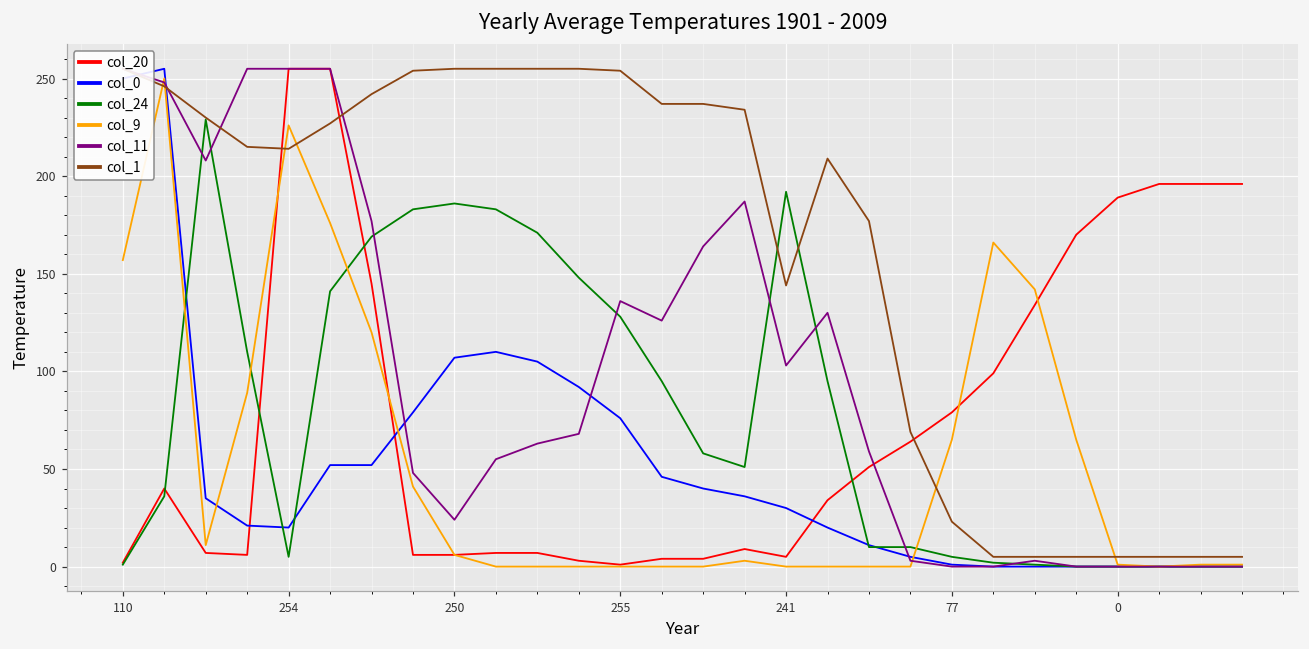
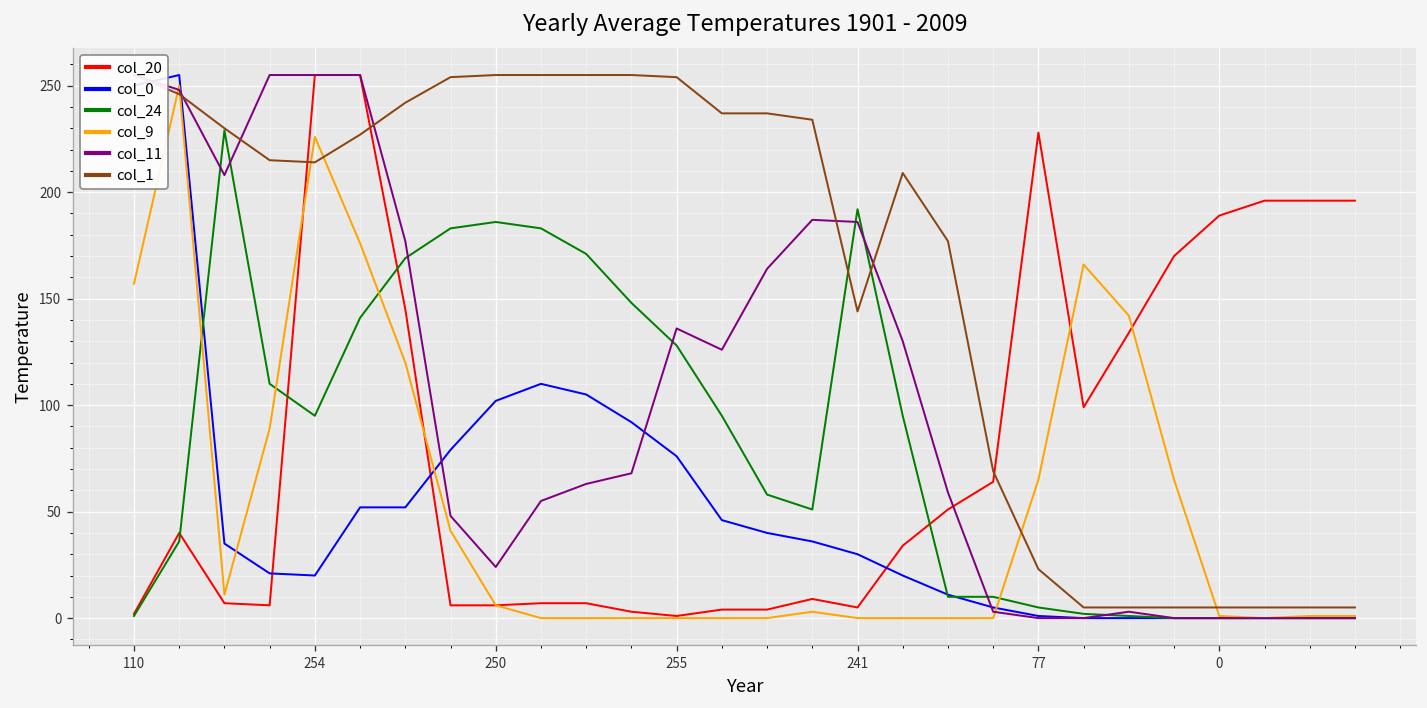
  {
    "col_20": {
      "241": 5,
-     "77": 79,
+     "77": 228,
      "0": 189
    },
    "col_0": {
      "254": 20,
-     "250": 107,
+     "250": 102,
      "255": 76,
      "241": 30
    },
    "col_24": {
-     "254": 5,
+     "254": 95,
      "250": 186,
      "255": 128,
      "241": 192,
      "77": 5
    },
    "col_9": {
      "110": 157,
      "254": 226,
      "241": 0,
      "77": 65
    },
    "col_11": {
      "250": 24,
      "255": 136,
-     "241": 103
+     "241": 186
    },
    "col_1": {
      "254": 214,
      "250": 255,
      "255": 254,
      "241": 144,
      "77": 23,
      "0": 5
    }
  }
